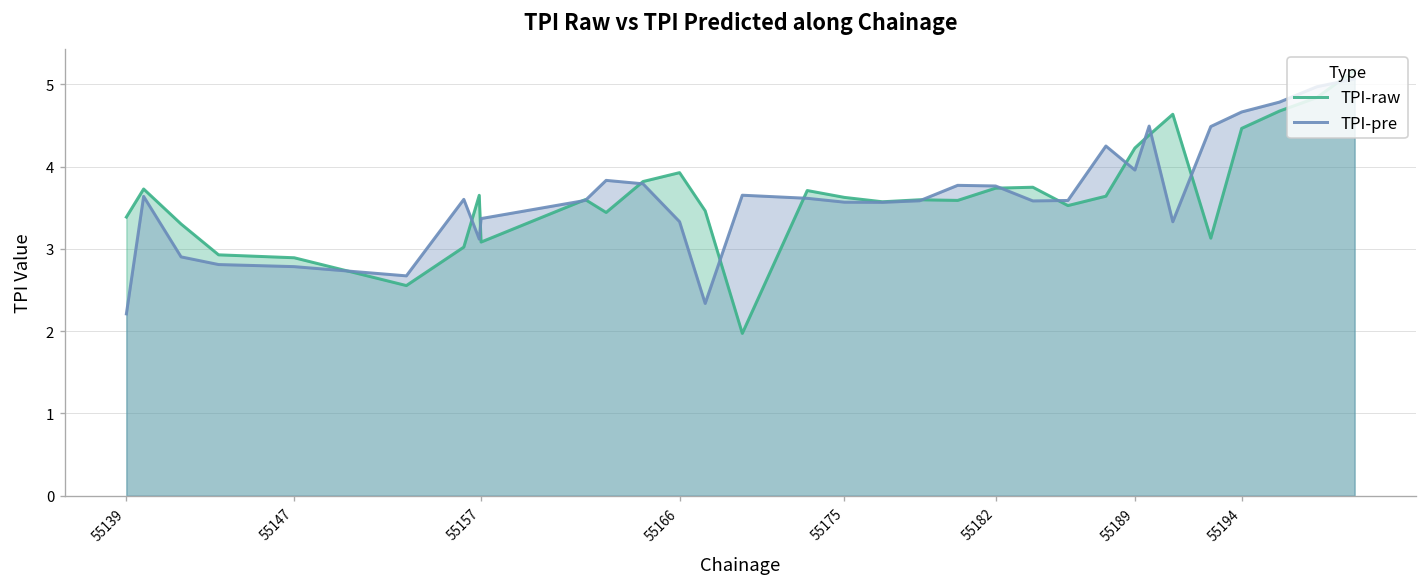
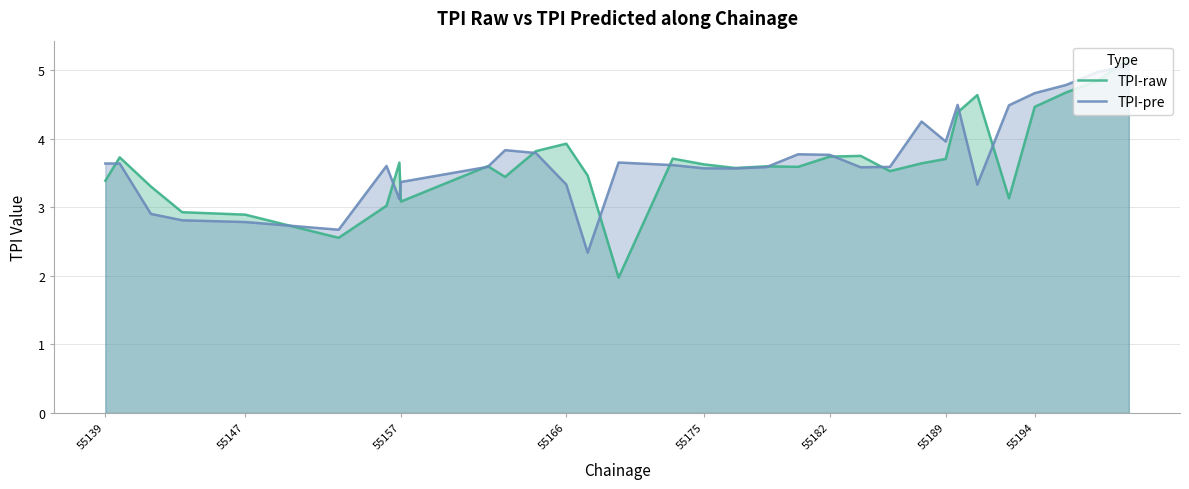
  {
    "TPI-raw": {
      "55139": 3.4,
      "55147": 2.9,
      "55166": 3.9,
      "55175": 3.6,
-     "55189": 4.2,
+     "55189": 3.7,
      "55194": 4.5
    },
    "TPI-pre": {
-     "55139": 2.2,
+     "55139": 3.6,
      "55147": 2.8,
      "55166": 3.3,
      "55175": 3.6,
      "55189": 4.0,
      "55194": 4.7
    }
  }
